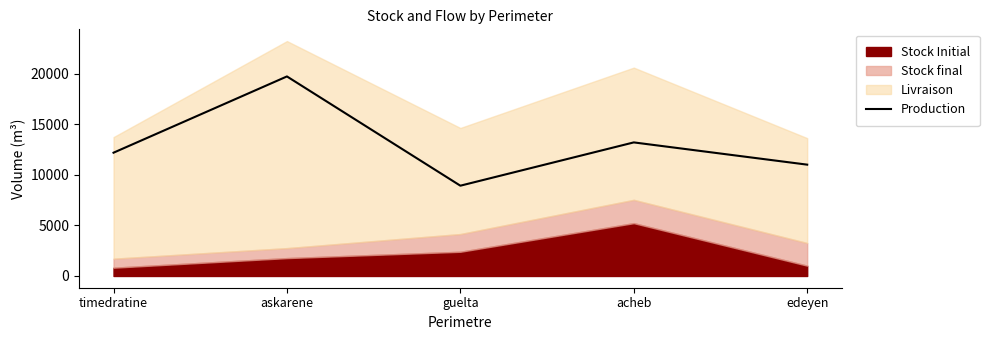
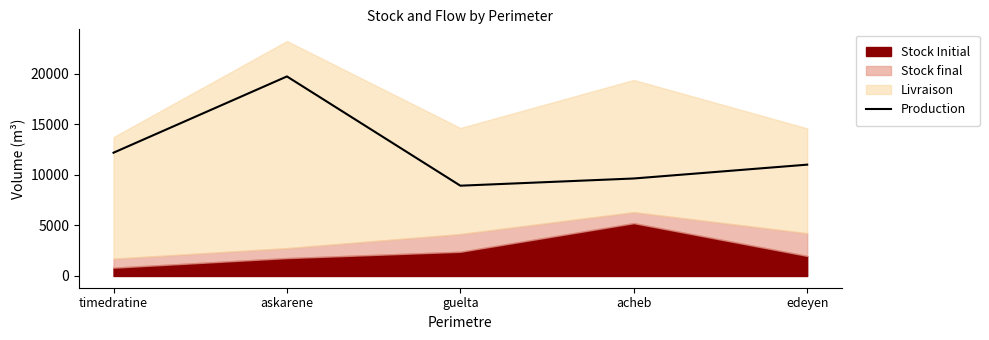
  {
    "Production": {
      "timedratine": 12200,
      "askarene": 19700,
      "guelta": 8900,
-     "acheb": 13200,
+     "acheb": 9600,
      "edeyen": 11000
    },
    "Stock Initial": {
      "timedratine": 800,
      "askarene": 1800,
      "guelta": 2400,
      "acheb": 5200,
-     "edeyen": 1000
+     "edeyen": 2000
    },
    "Stock final": {
      "timedratine": 900,
      "askarene": 1000,
      "guelta": 1700,
-     "acheb": 2300,
+     "acheb": 1100,
      "edeyen": 2200
    },
    "Livraison": {
      "timedratine": 12000,
      "askarene": 20500,
      "guelta": 10500,
      "acheb": 13100,
      "edeyen": 10400
    }
  }
